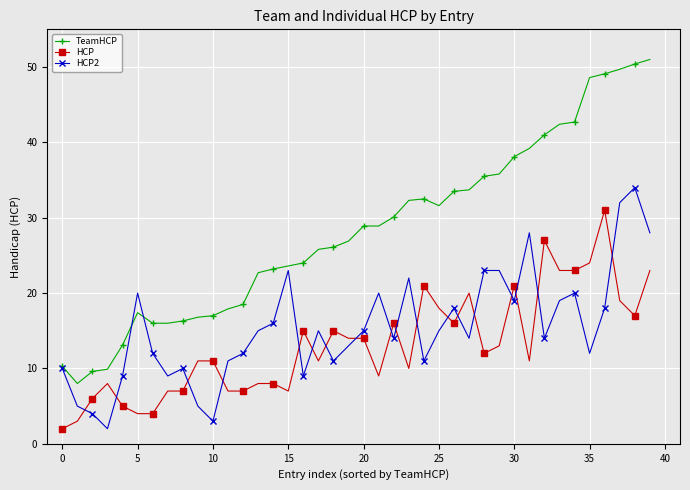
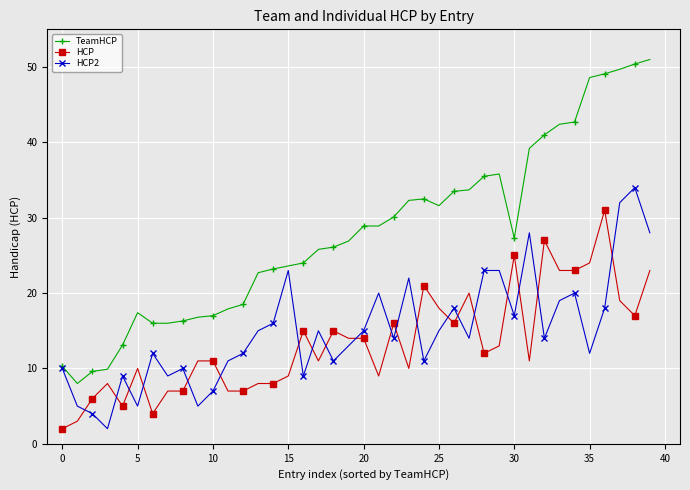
  {
    "TeamHCP": {
      "5": 17,
      "10": 17,
      "15": 24,
      "20": 29,
      "25": 32,
-     "30": 38,
+     "30": 27,
      "35": 49
    },
    "HCP": {
      "0": 2,
-     "5": 4,
+     "5": 10,
      "10": 11,
-     "15": 7,
+     "15": 9,
      "20": 14,
      "25": 18,
-     "30": 21,
+     "30": 25,
      "35": 24
    },
    "HCP2": {
-     "5": 20,
-     "10": 3,
+     "5": 5,
+     "10": 7,
      "15": 23,
      "20": 15,
      "25": 15,
-     "30": 19,
+     "30": 17,
      "35": 12
    }
  }
